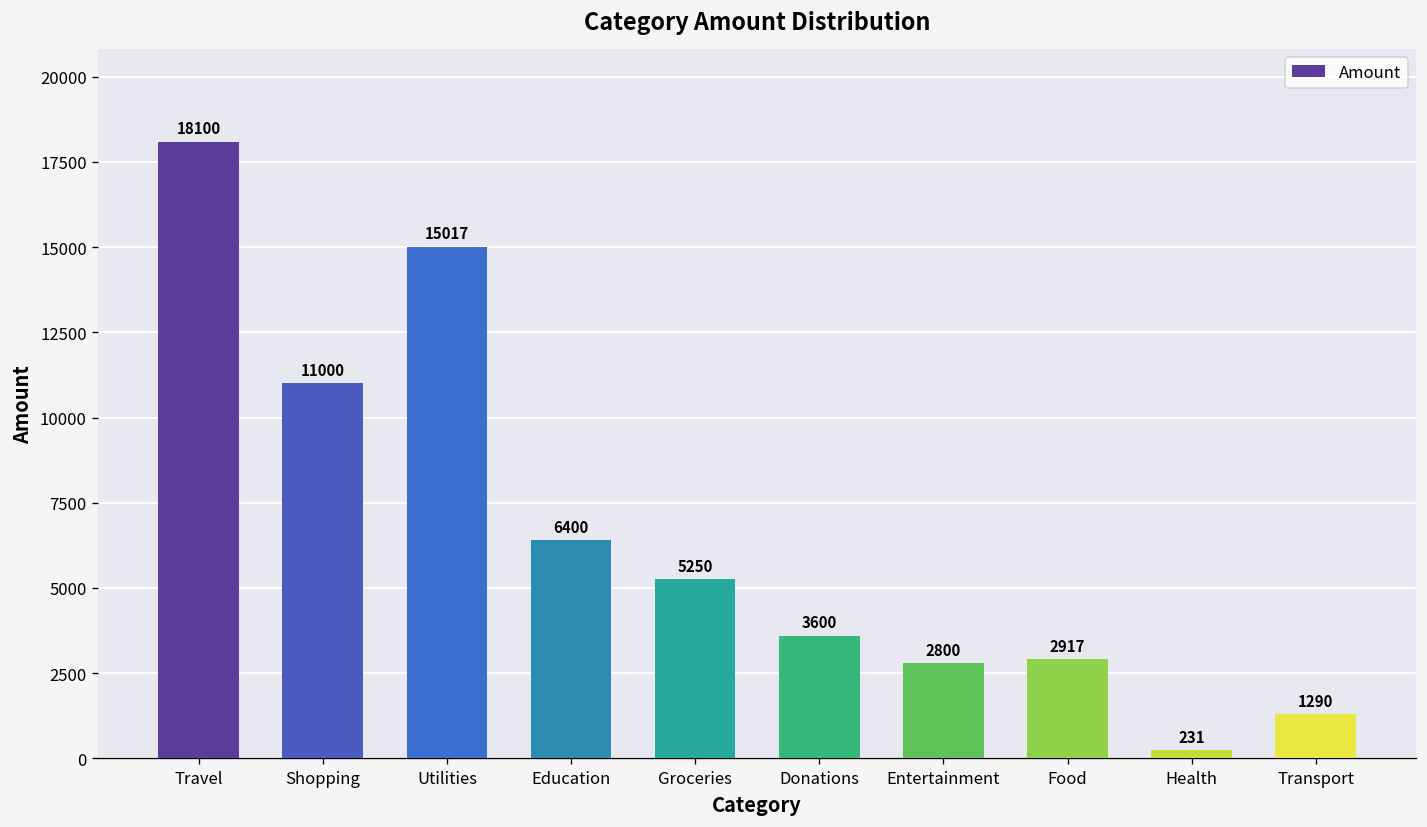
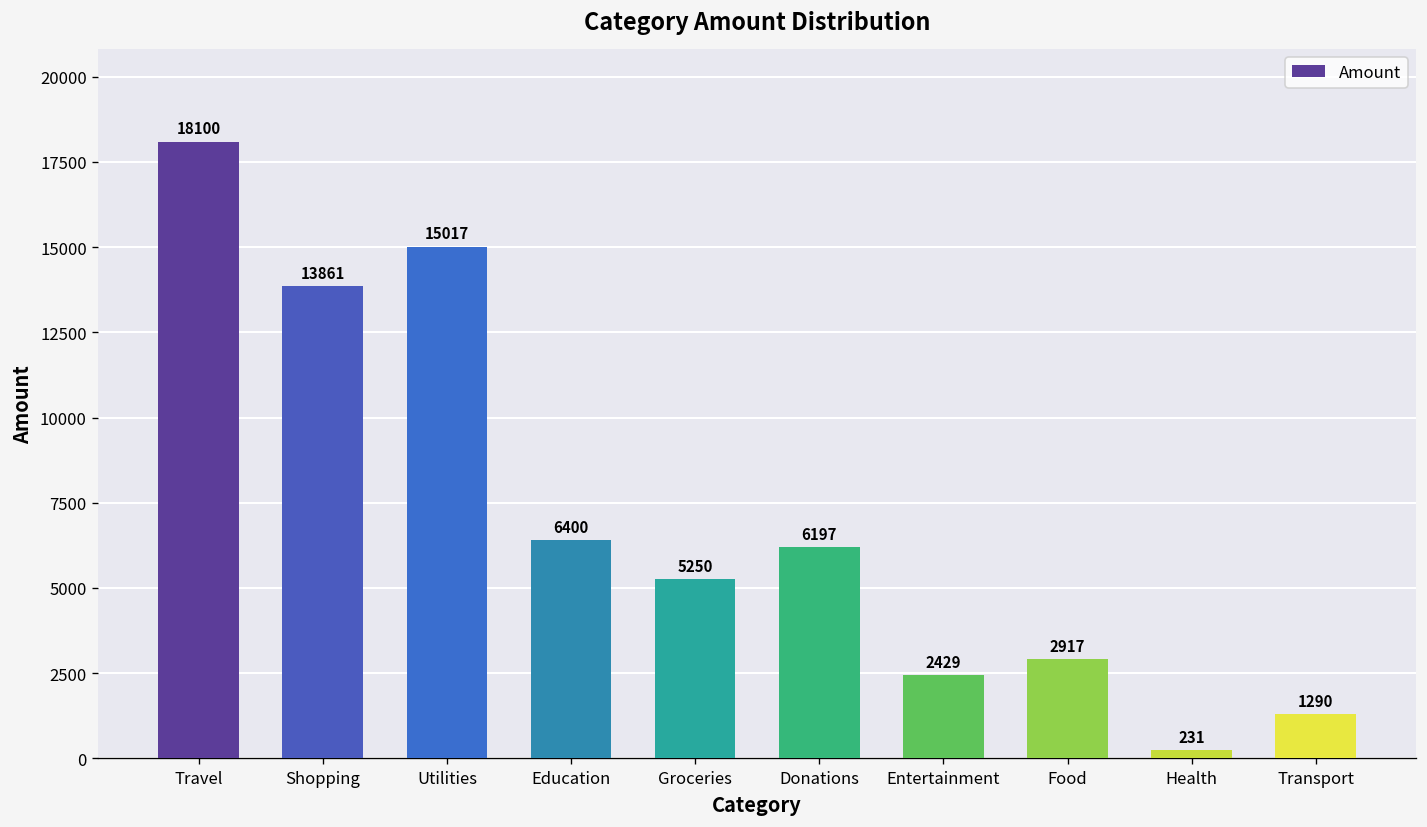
  {
    "Travel": 18100,
-   "Shopping": 11000,
+   "Shopping": 13861,
    "Utilities": 15017,
    "Education": 6400,
    "Groceries": 5250,
-   "Donations": 3600,
-   "Entertainment": 2800,
+   "Donations": 6197,
+   "Entertainment": 2429,
    "Food": 2917,
    "Health": 231,
    "Transport": 1290
  }
